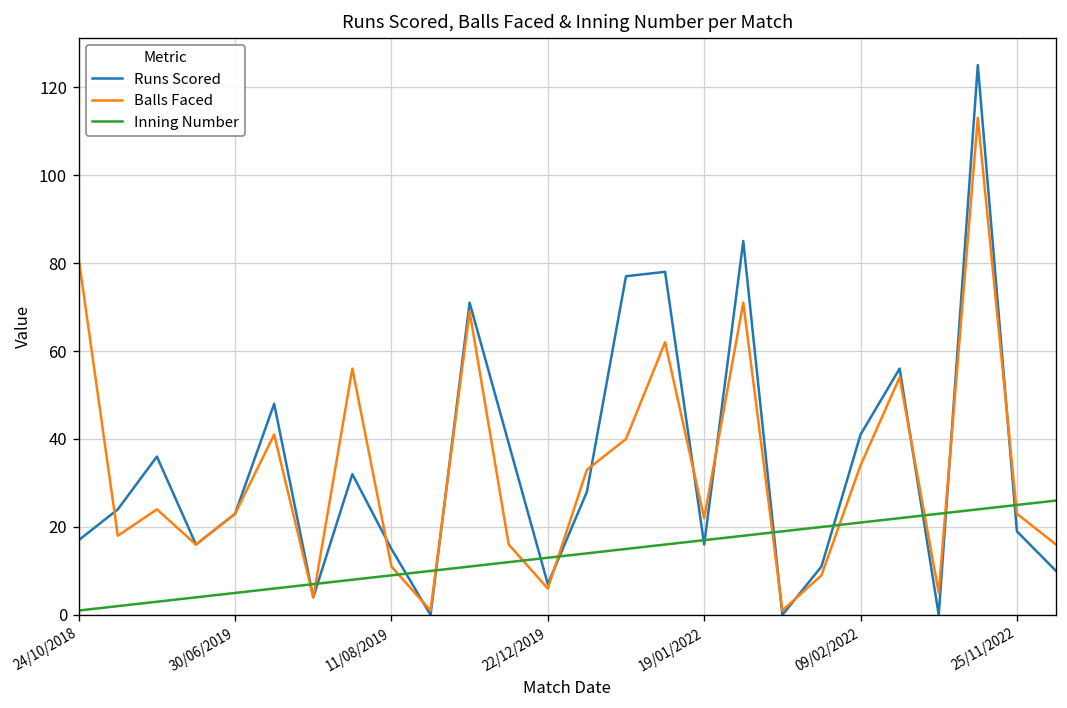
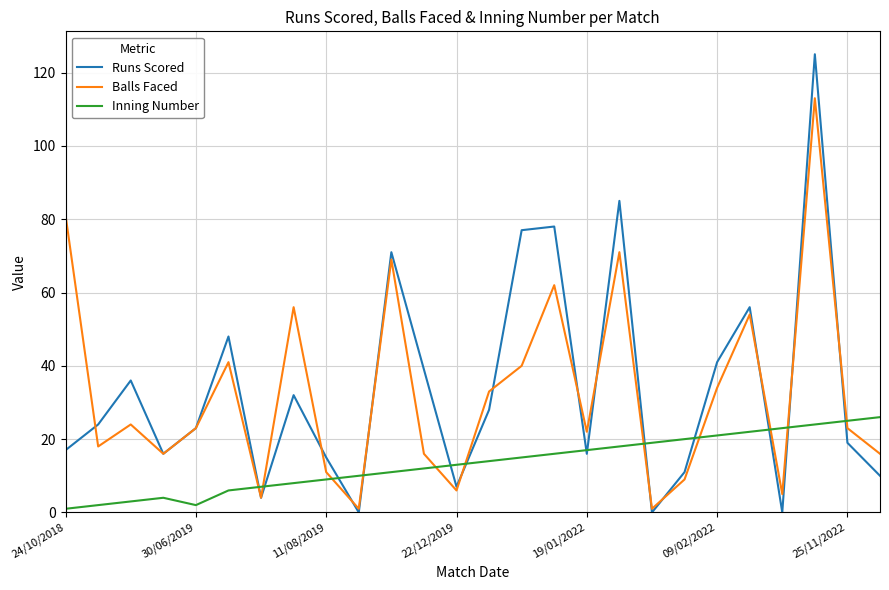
  {
    "Runs Scored": {
      "24/10/2018": 17,
      "11/08/2019": 15,
      "22/12/2019": 7,
      "19/01/2022": 16,
      "09/02/2022": 41,
      "25/11/2022": 19
    },
    "Balls Faced": {
      "24/10/2018": 81,
      "11/08/2019": 11,
      "22/12/2019": 6,
      "19/01/2022": 22,
      "09/02/2022": 34,
      "25/11/2022": 23
    },
    "Inning Number": {
      "24/10/2018": 1,
-     "30/06/2019": 5,
+     "30/06/2019": 2,
      "11/08/2019": 9,
      "22/12/2019": 13,
      "19/01/2022": 17,
      "09/02/2022": 21,
      "25/11/2022": 25
    }
  }
